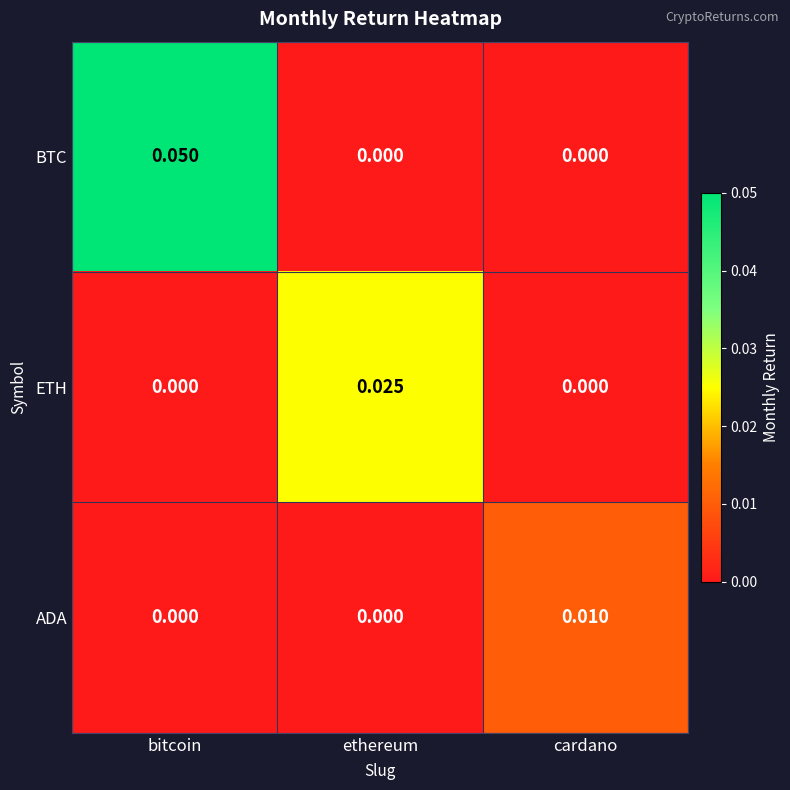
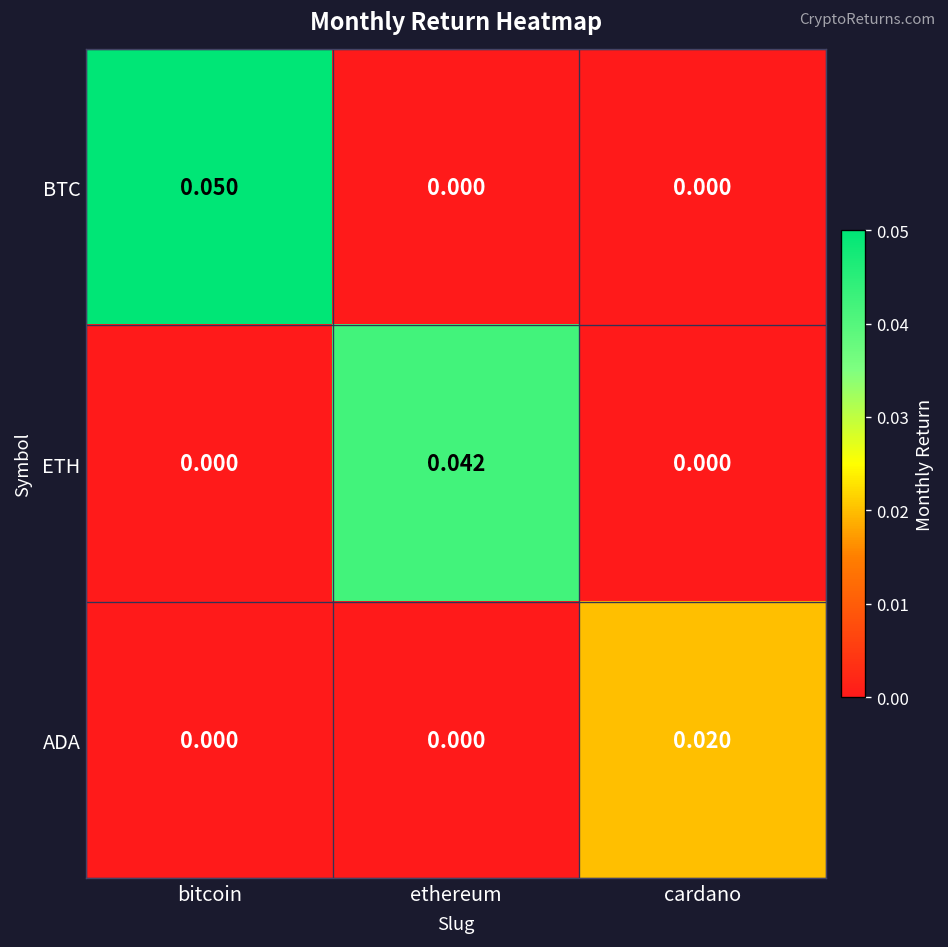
  {
    "BTC": {
      "bitcoin": 0.050,
      "ethereum": 0.000,
      "cardano": 0.000
    },
    "ETH": {
      "bitcoin": 0.000,
-     "ethereum": 0.025,
+     "ethereum": 0.042,
      "cardano": 0.000
    },
    "ADA": {
      "bitcoin": 0.000,
      "ethereum": 0.000,
-     "cardano": 0.010
+     "cardano": 0.020
    }
  }
